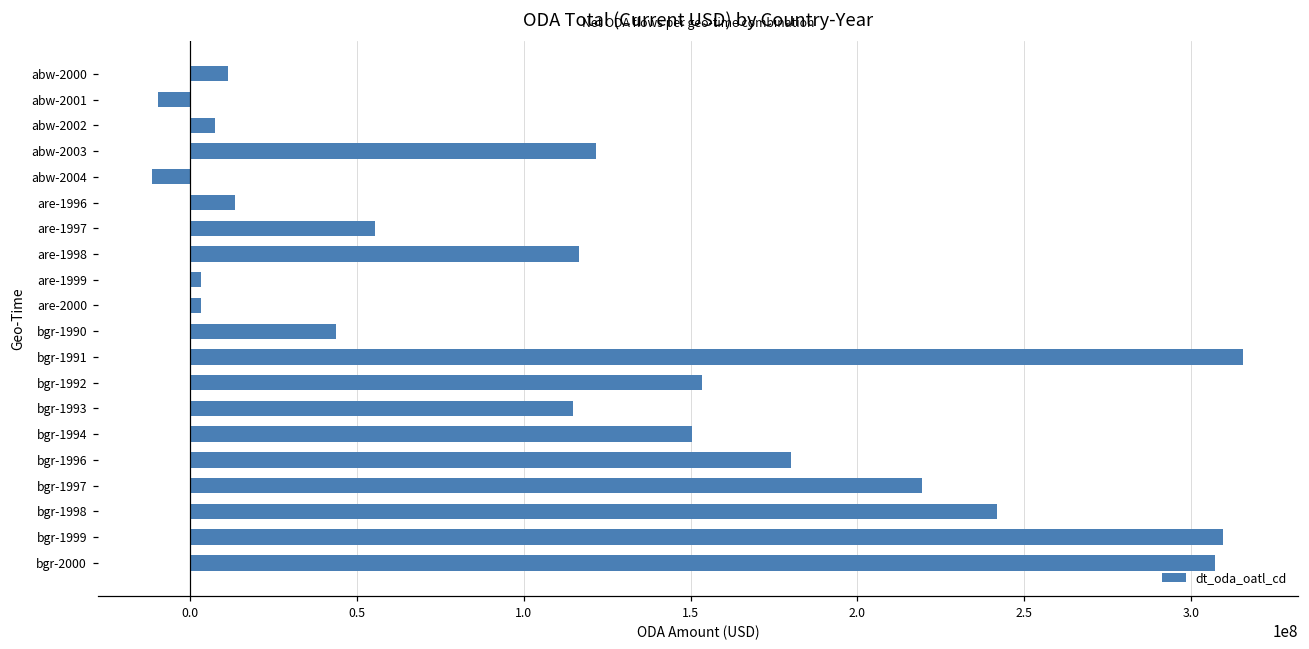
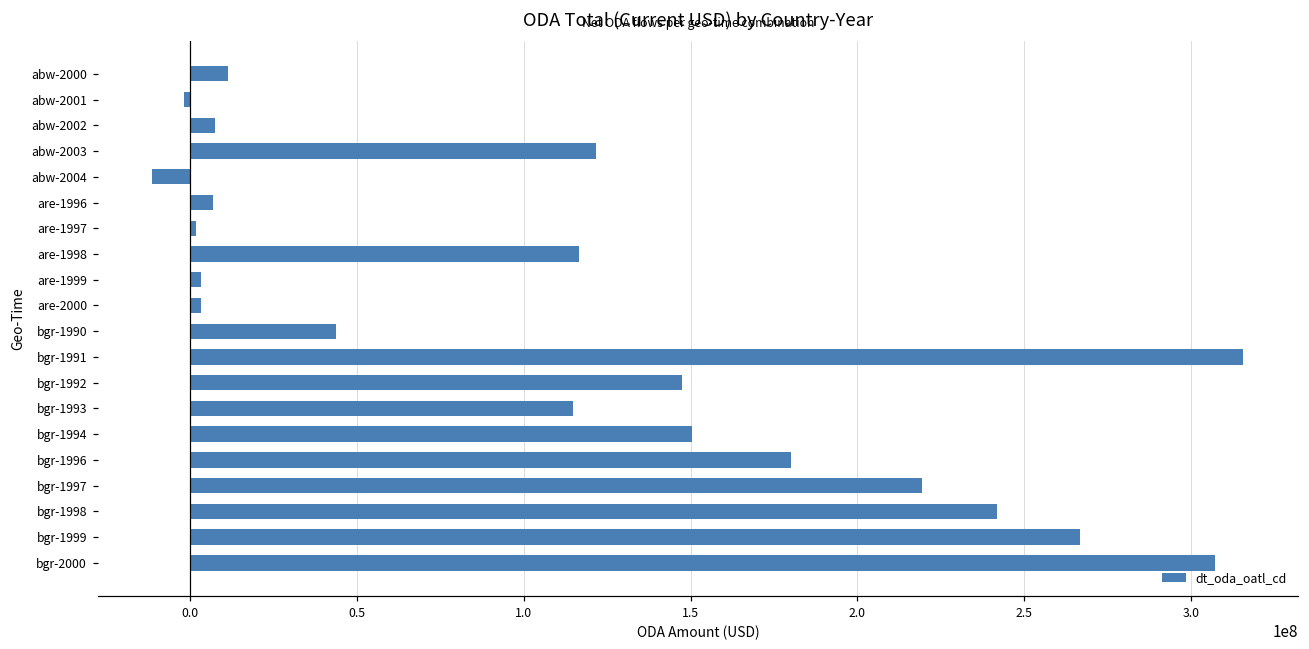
  {
    "abw-2000": 12000000,
-   "abw-2001": -10000000,
+   "abw-2001": -2000000,
    "abw-2002": 7000000,
    "abw-2003": 122000000,
    "abw-2004": -11000000,
-   "are-1996": 14000000,
-   "are-1997": 56000000,
+   "are-1996": 7000000,
+   "are-1997": 2000000,
    "are-1998": 116000000,
    "are-1999": 3000000,
    "are-2000": 3000000,
    "bgr-1990": 44000000,
    "bgr-1991": 316000000,
-   "bgr-1992": 153000000,
+   "bgr-1992": 148000000,
    "bgr-1993": 115000000,
    "bgr-1994": 151000000,
    "bgr-1996": 180000000,
    "bgr-1997": 219000000,
    "bgr-1998": 242000000,
-   "bgr-1999": 310000000,
+   "bgr-1999": 267000000,
    "bgr-2000": 307000000
  }
